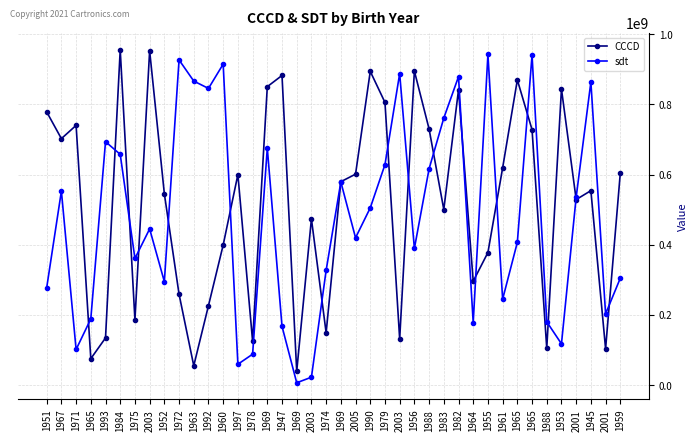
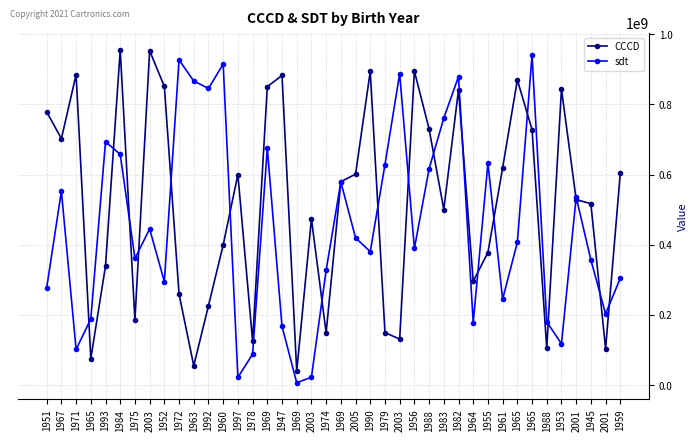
  {
    "CCCD": {
      "1951": 780000000,
      "1967": 700000000,
-     "1971": 740000000,
-     "1993": 130000000,
+     "1971": 880000000,
+     "1993": 340000000,
      "1984": 960000000,
      "1975": 190000000,
-     "1952": 550000000,
+     "1952": 850000000,
      "1972": 260000000,
      "1963": 60000000,
      "1992": 230000000,
      "1960": 400000000,
      "1997": 600000000,
      "1978": 130000000,
      "1947": 880000000,
      "1974": 150000000,
      "2005": 600000000,
      "1990": 890000000,
-     "1979": 810000000,
+     "1979": 150000000,
      "1956": 900000000,
      "1983": 500000000,
      "1982": 840000000,
      "1964": 300000000,
      "1955": 380000000,
      "1961": 620000000,
      "1953": 840000000,
-     "1945": 550000000,
+     "1945": 520000000,
      "1959": 600000000
    },
    "sdt": {
      "1951": 280000000,
      "1967": 550000000,
      "1971": 100000000,
      "1993": 690000000,
      "1984": 660000000,
      "1975": 360000000,
      "1952": 300000000,
      "1972": 930000000,
      "1963": 870000000,
      "1992": 850000000,
      "1960": 910000000,
-     "1997": 60000000,
+     "1997": 20000000,
      "1978": 90000000,
      "1947": 170000000,
      "1974": 330000000,
      "2005": 420000000,
-     "1990": 510000000,
+     "1990": 380000000,
      "1979": 630000000,
      "1956": 390000000,
      "1983": 760000000,
      "1982": 880000000,
      "1964": 180000000,
-     "1955": 940000000,
+     "1955": 630000000,
      "1961": 240000000,
      "1953": 120000000,
-     "1945": 860000000,
+     "1945": 360000000,
      "1959": 300000000
    }
  }
